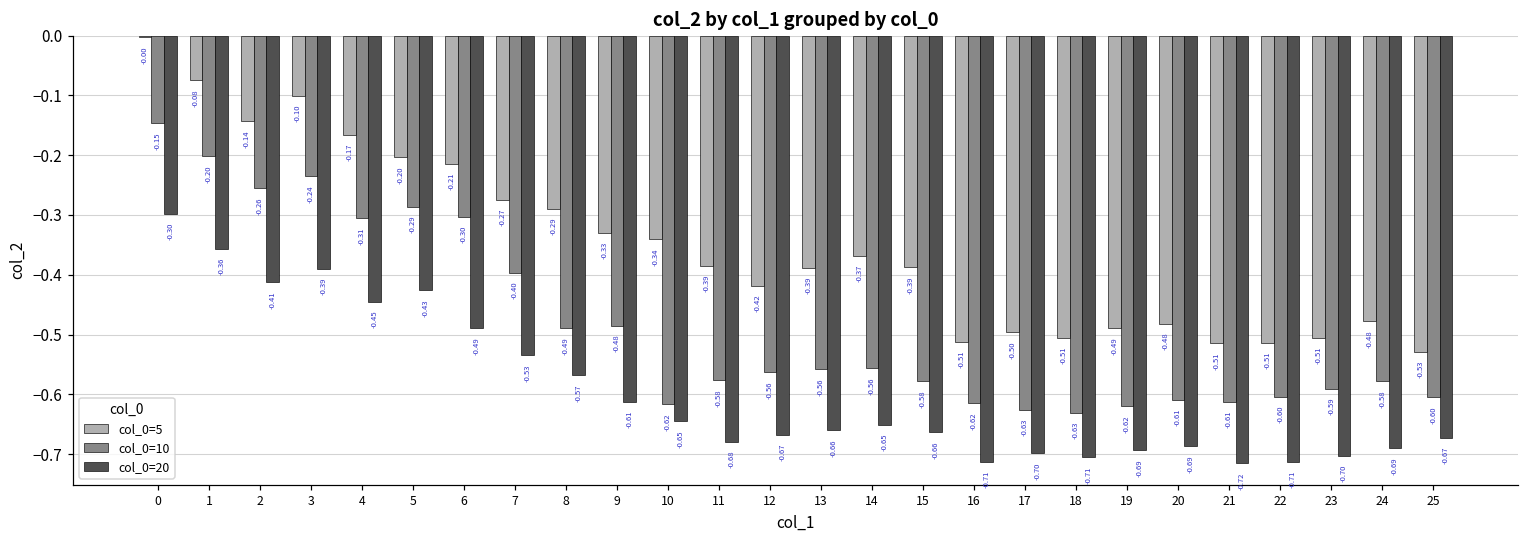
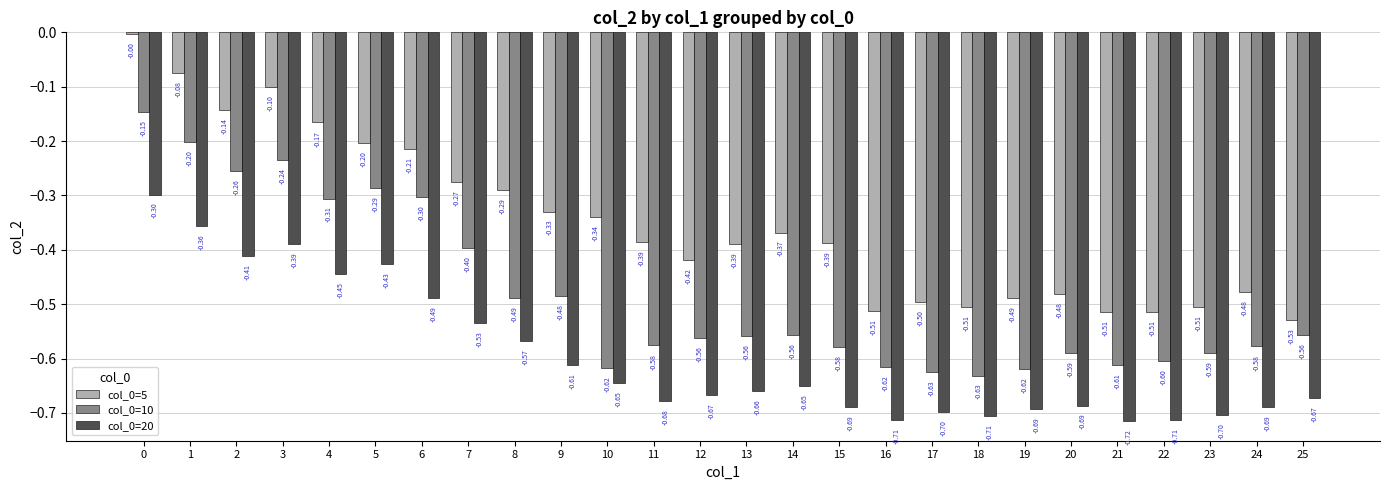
  {
    "col_0=5": {
      "0": -0.00,
      "1": -0.08,
      "2": -0.14,
      "3": -0.10,
      "4": -0.17,
      "5": -0.20,
      "6": -0.21,
      "7": -0.27,
      "8": -0.29,
      "9": -0.33,
      "10": -0.34,
      "11": -0.39,
      "12": -0.42,
      "13": -0.39,
      "14": -0.37,
      "15": -0.39,
      "16": -0.51,
      "17": -0.50,
      "18": -0.51,
      "19": -0.49,
      "20": -0.48,
      "21": -0.51,
      "22": -0.51,
      "23": -0.51,
      "24": -0.48,
      "25": -0.53
    },
    "col_0=10": {
      "0": -0.15,
      "1": -0.20,
      "2": -0.26,
      "3": -0.24,
      "4": -0.31,
      "5": -0.29,
      "6": -0.30,
      "7": -0.40,
      "8": -0.49,
      "9": -0.48,
      "10": -0.62,
      "11": -0.58,
      "12": -0.56,
      "13": -0.56,
      "14": -0.56,
      "15": -0.58,
      "16": -0.62,
      "17": -0.63,
      "18": -0.63,
      "19": -0.62,
-     "20": -0.61,
+     "20": -0.59,
      "21": -0.61,
      "22": -0.60,
      "23": -0.59,
      "24": -0.58,
-     "25": -0.60
+     "25": -0.56
    },
    "col_0=20": {
      "0": -0.30,
      "1": -0.36,
      "2": -0.41,
      "3": -0.39,
      "4": -0.45,
      "5": -0.43,
      "6": -0.49,
      "7": -0.53,
      "8": -0.57,
      "9": -0.61,
      "10": -0.65,
      "11": -0.68,
      "12": -0.67,
      "13": -0.66,
      "14": -0.65,
-     "15": -0.66,
+     "15": -0.69,
      "16": -0.71,
      "17": -0.70,
      "18": -0.71,
      "19": -0.69,
      "20": -0.69,
      "21": -0.72,
      "22": -0.71,
      "23": -0.70,
      "24": -0.69,
      "25": -0.67
    }
  }
